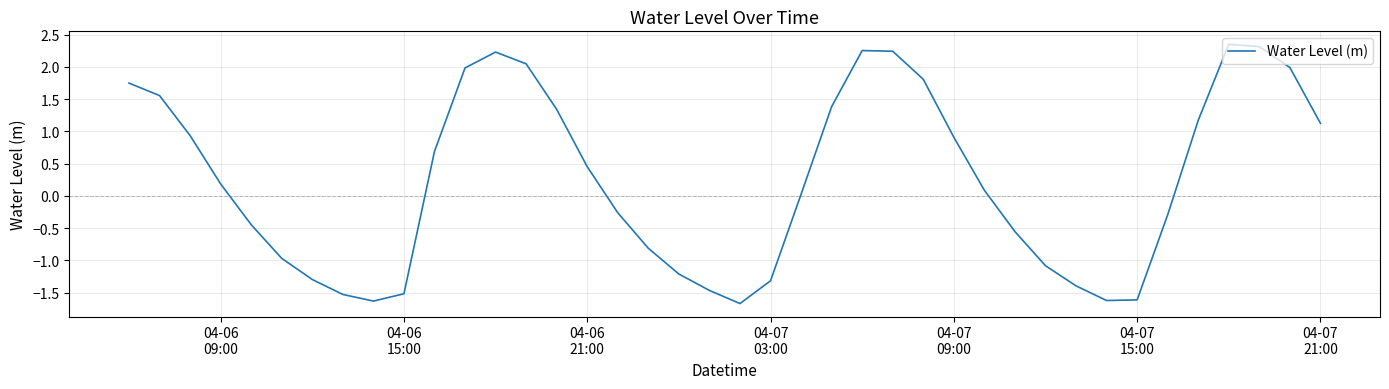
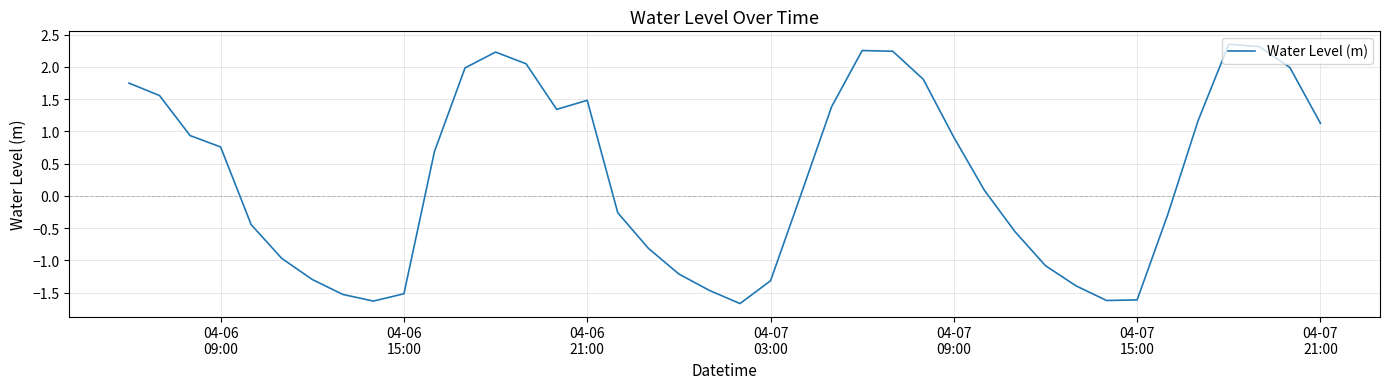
  {
-   "04-06 09:00": 0.2,
+   "04-06 09:00": 0.8,
    "04-06 15:00": -1.5,
-   "04-06 21:00": 0.5,
+   "04-06 21:00": 1.5,
    "04-07 03:00": -1.3,
    "04-07 09:00": 0.9,
    "04-07 15:00": -1.6,
    "04-07 21:00": 1.1
  }
